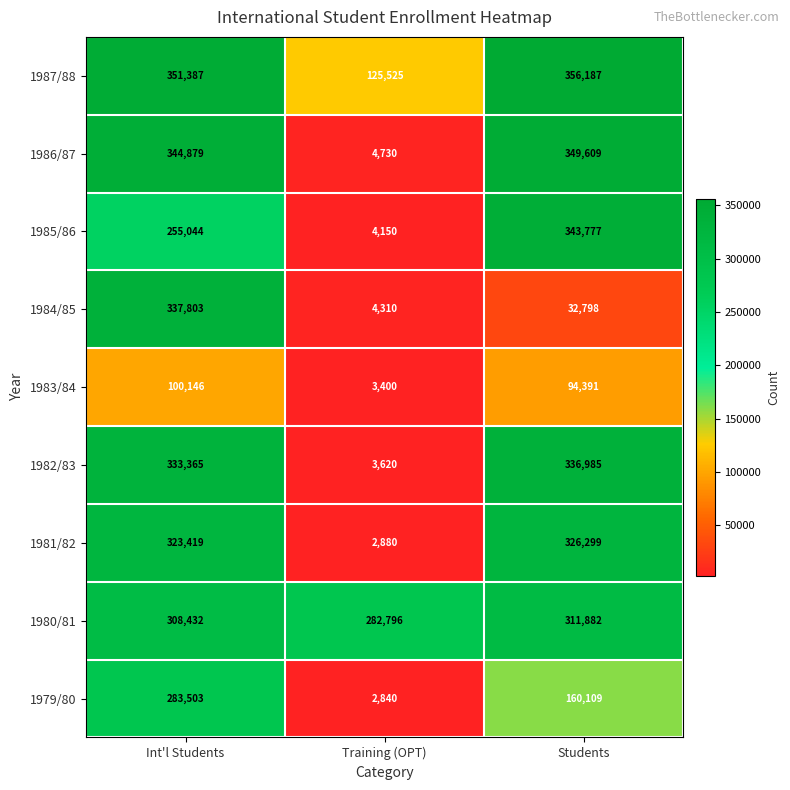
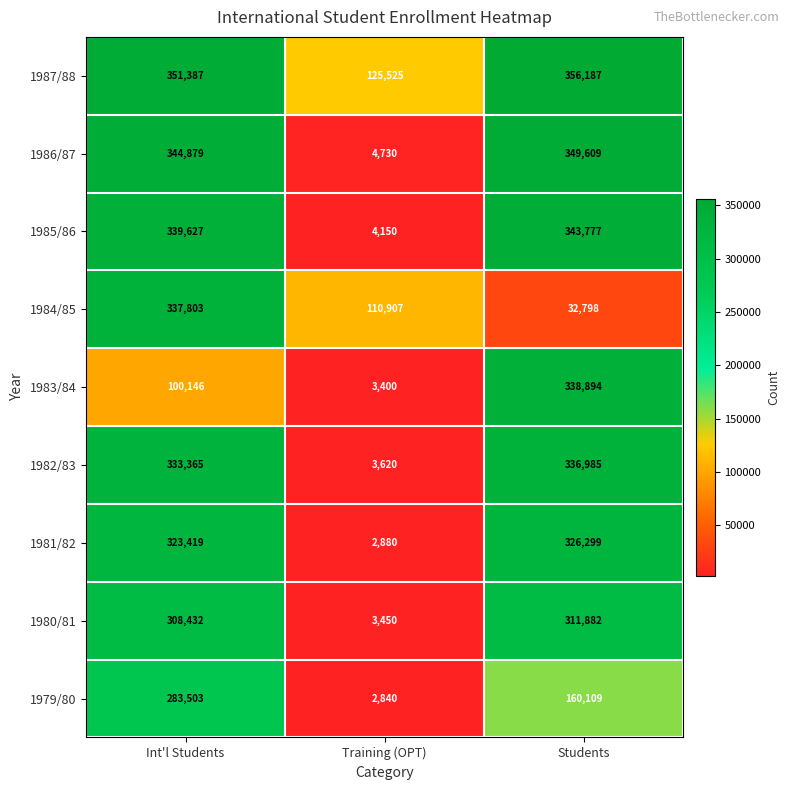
  {
    "1987/88": {
      "Int'l Students": "351,387",
      "Training (OPT)": "125,525",
      "Students": "356,187"
    },
    "1986/87": {
      "Int'l Students": "344,879",
      "Training (OPT)": "4,730",
      "Students": "349,609"
    },
    "1985/86": {
-     "Int'l Students": "255,044",
+     "Int'l Students": "339,627",
      "Training (OPT)": "4,150",
      "Students": "343,777"
    },
    "1984/85": {
      "Int'l Students": "337,803",
-     "Training (OPT)": "4,310",
+     "Training (OPT)": "110,907",
      "Students": "32,798"
    },
    "1983/84": {
      "Int'l Students": "100,146",
      "Training (OPT)": "3,400",
-     "Students": "94,391"
+     "Students": "338,894"
    },
    "1982/83": {
      "Int'l Students": "333,365",
      "Training (OPT)": "3,620",
      "Students": "336,985"
    },
    "1981/82": {
      "Int'l Students": "323,419",
      "Training (OPT)": "2,880",
      "Students": "326,299"
    },
    "1980/81": {
      "Int'l Students": "308,432",
-     "Training (OPT)": "282,796",
+     "Training (OPT)": "3,450",
      "Students": "311,882"
    },
    "1979/80": {
      "Int'l Students": "283,503",
      "Training (OPT)": "2,840",
      "Students": "160,109"
    }
  }
